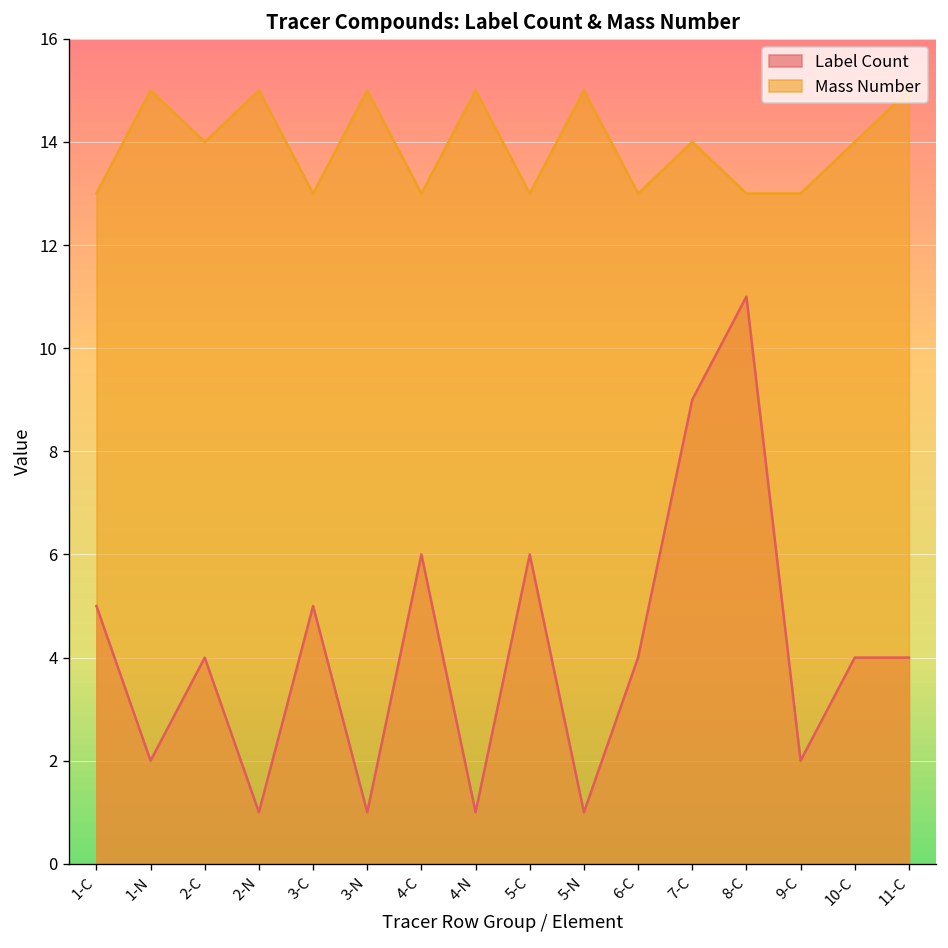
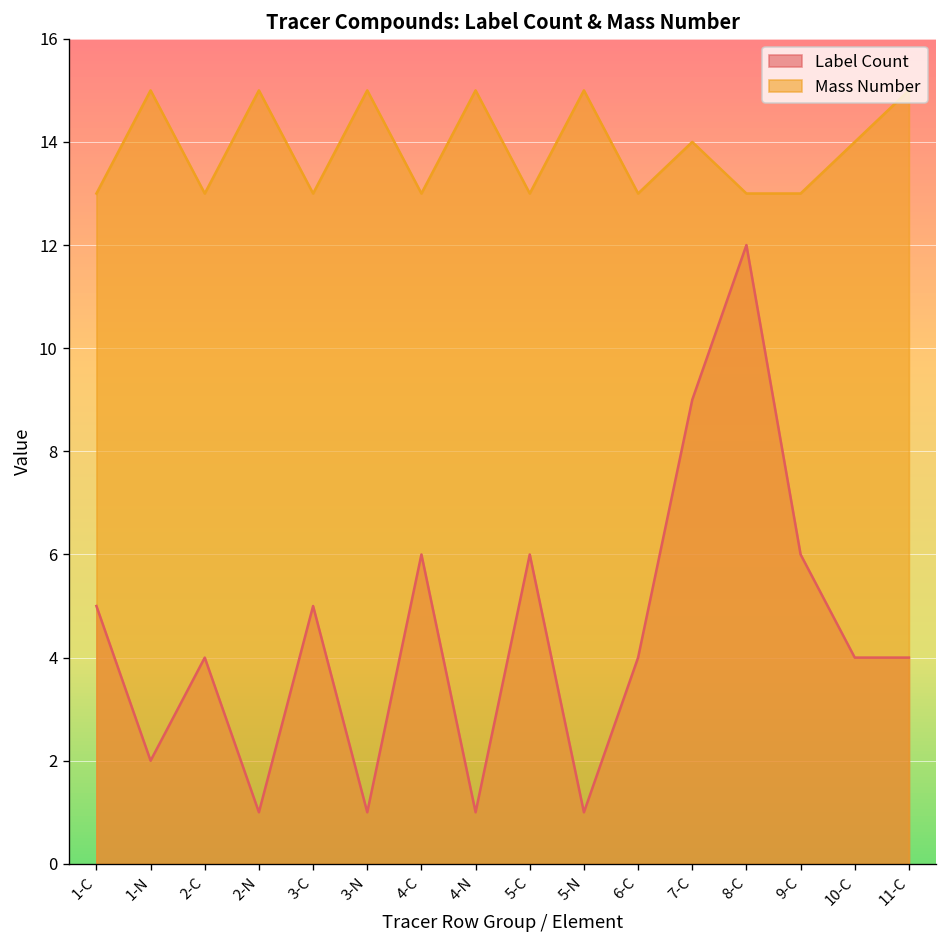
  {
    "Label Count": {
      "1-C": 5,
      "1-N": 2,
      "2-C": 4,
      "2-N": 1,
      "3-C": 5,
      "3-N": 1,
      "4-C": 6,
      "4-N": 1,
      "5-C": 6,
      "5-N": 1,
      "6-C": 4,
      "7-C": 9,
-     "8-C": 11,
-     "9-C": 2,
+     "8-C": 12,
+     "9-C": 6,
      "10-C": 4,
      "11-C": 4
    },
    "Mass Number": {
      "1-C": 13,
      "1-N": 15,
-     "2-C": 14,
+     "2-C": 13,
      "2-N": 15,
      "3-C": 13,
      "3-N": 15,
      "4-C": 13,
      "4-N": 15,
      "5-C": 13,
      "5-N": 15,
      "6-C": 13,
      "7-C": 14,
      "8-C": 13,
      "9-C": 13,
      "10-C": 14
    }
  }
